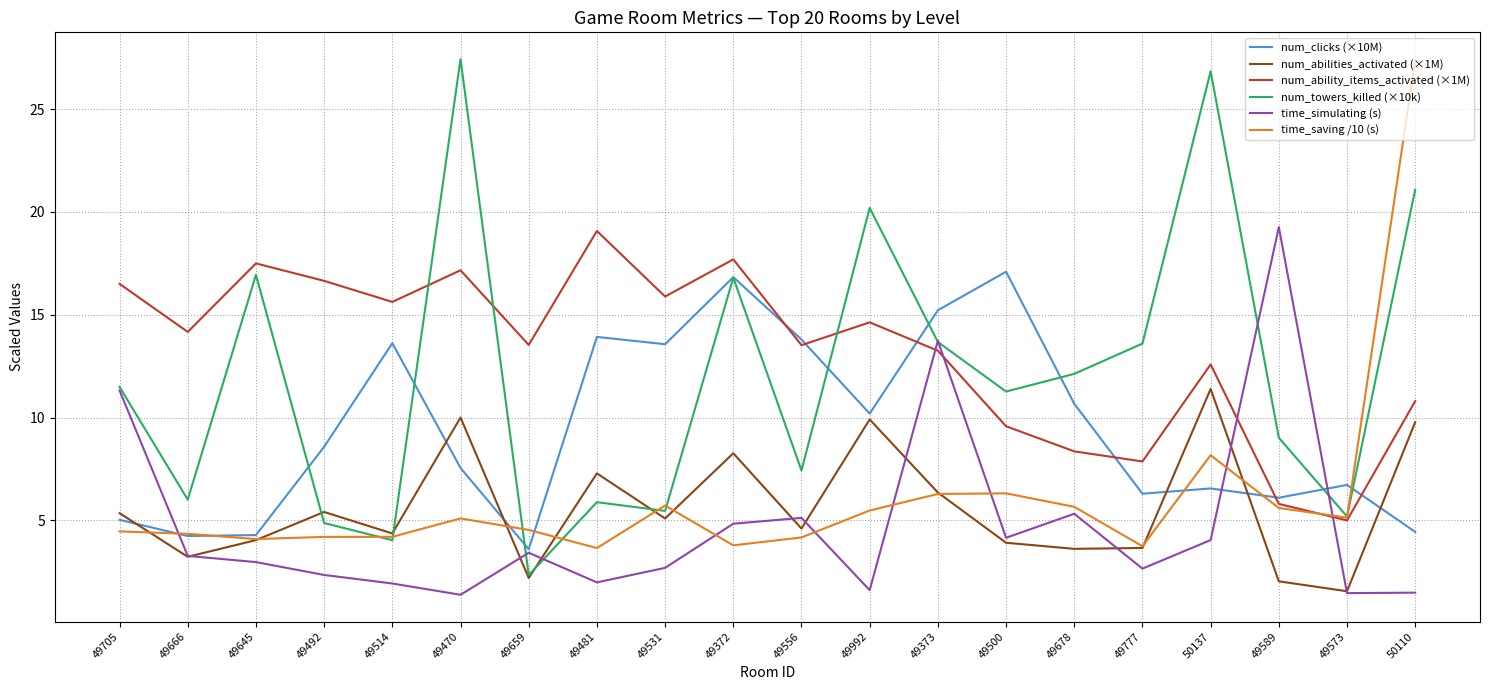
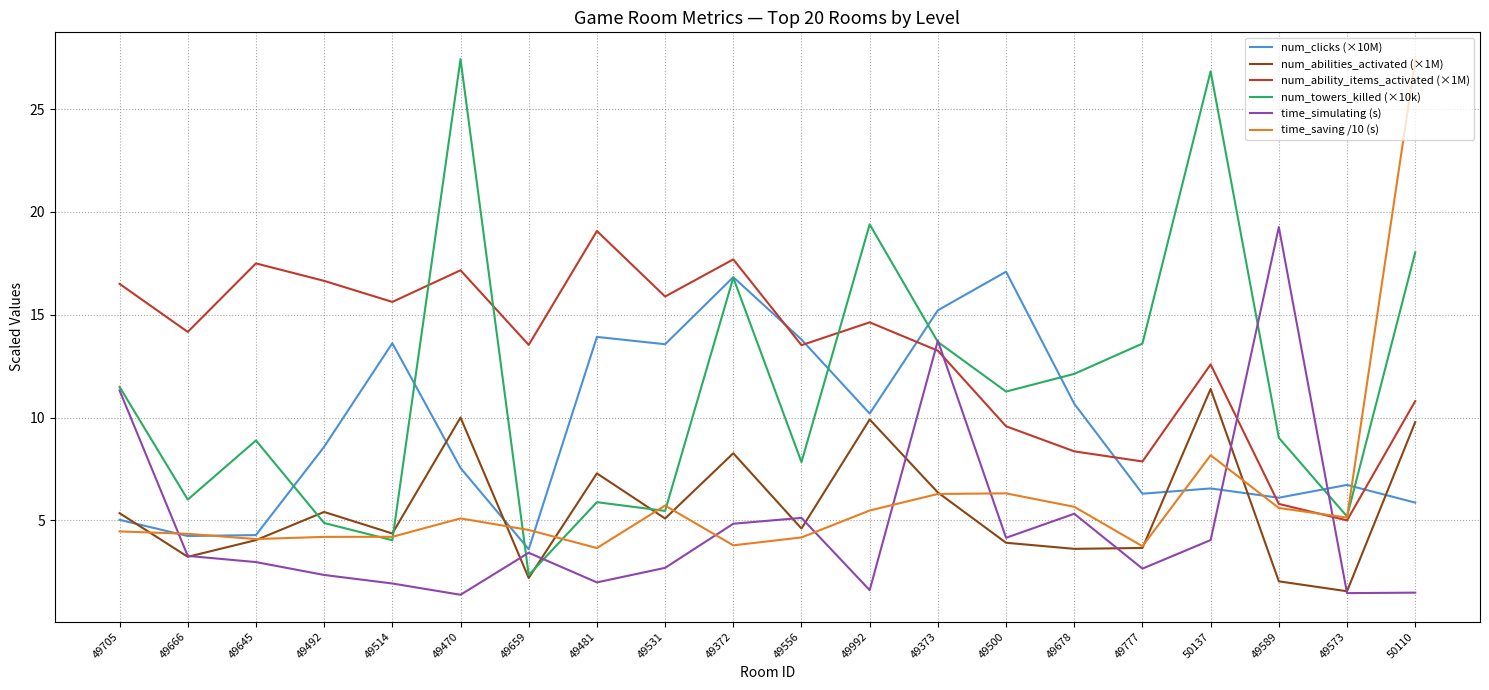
  {
    "num_clicks (×10M)": {
      "49705": 5.0,
      "49645": 4.3,
      "49492": 8.6,
      "49514": 13.6,
      "49470": 7.6,
      "49659": 3.6,
      "49481": 13.9,
      "49531": 13.6,
      "49556": 13.8,
      "49992": 10.2,
      "49373": 15.2,
      "49500": 17.1,
      "49678": 10.7,
      "49777": 6.3,
      "50137": 6.6,
      "49589": 6.1,
      "49573": 6.7,
-     "50110": 4.4
+     "50110": 5.9
    },
    "num_towers_killed (×10k)": {
      "49705": 11.5,
      "49666": 6.0,
-     "49645": 16.9,
+     "49645": 8.9,
      "49492": 4.9,
      "49514": 4.0,
      "49470": 27.4,
      "49659": 2.3,
      "49481": 5.9,
      "49531": 5.5,
-     "49556": 7.4,
-     "49992": 20.2,
+     "49556": 7.8,
+     "49992": 19.4,
      "49500": 11.3,
      "49678": 12.1,
      "49777": 13.6,
      "50137": 26.8,
      "49589": 9.0,
-     "50110": 21.1
+     "50110": 18.0
    },
    "time_simulating (s)": {
      "49705": 11.3,
      "49645": 3.0,
      "49492": 2.3,
      "49514": 1.9,
      "49470": 1.4,
      "49659": 3.4,
      "49481": 2.0,
      "49531": 2.7,
      "49372": 4.8,
      "49556": 5.1,
      "49992": 1.6,
      "49500": 4.2,
      "49678": 5.3,
      "49777": 2.7,
      "50137": 4.0,
      "49589": 19.3,
      "50110": 1.5
    },
    "time_saving /10 (s)": {
      "49705": 4.5,
      "49492": 4.2,
      "49514": 4.2,
      "49470": 5.1,
      "49659": 4.5,
      "49481": 3.7,
      "49531": 5.7,
      "49372": 3.8,
      "49556": 4.2,
      "49992": 5.5,
      "49500": 6.3,
      "49678": 5.7,
      "50137": 8.2,
      "49589": 5.6
    }
  }
